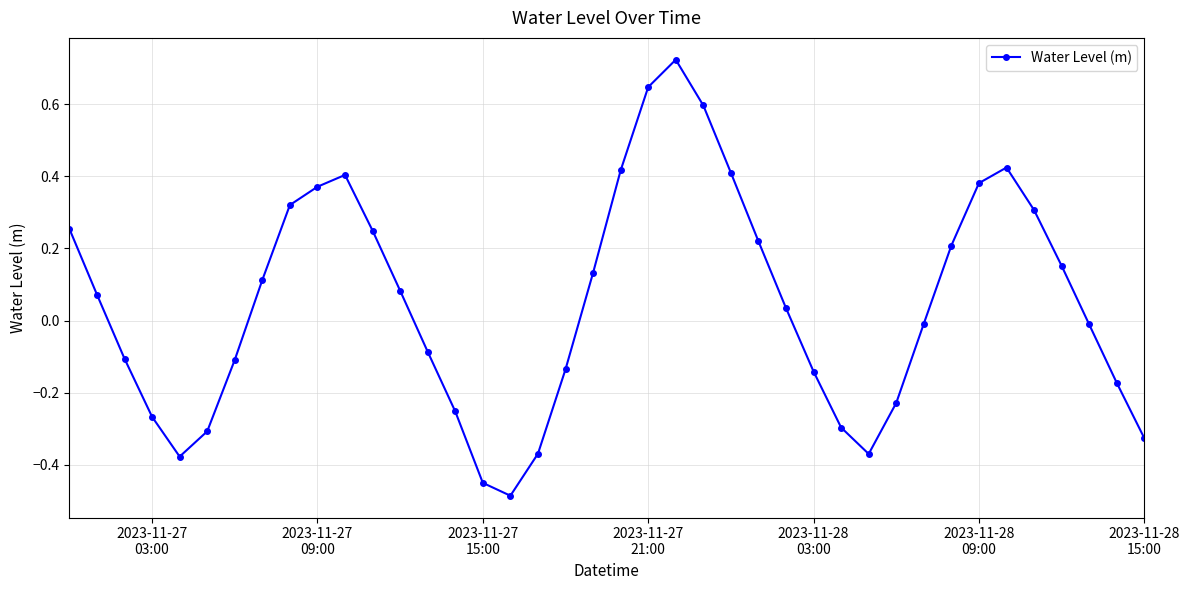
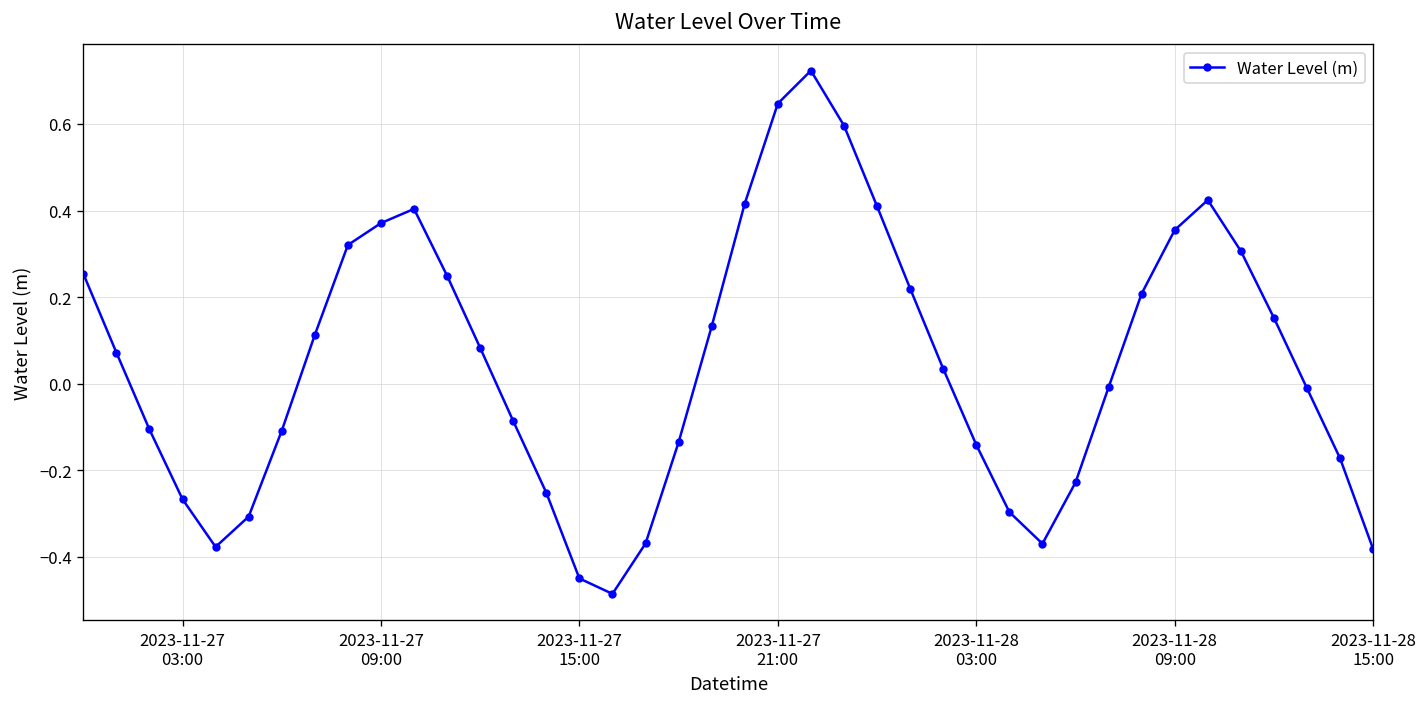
  {
    "2023-11-27 03:00": -0.27,
    "2023-11-27 09:00": 0.37,
    "2023-11-27 15:00": -0.45,
    "2023-11-27 21:00": 0.65,
    "2023-11-28 03:00": -0.14,
-   "2023-11-28 09:00": 0.38,
-   "2023-11-28 15:00": -0.33
+   "2023-11-28 09:00": 0.36,
+   "2023-11-28 15:00": -0.38
  }
